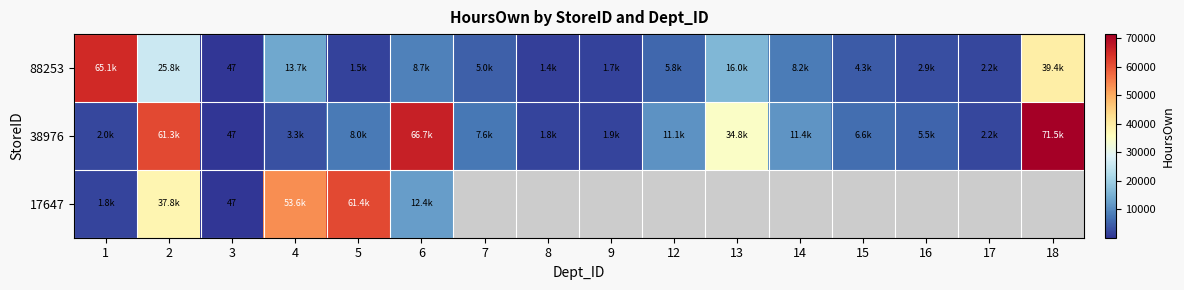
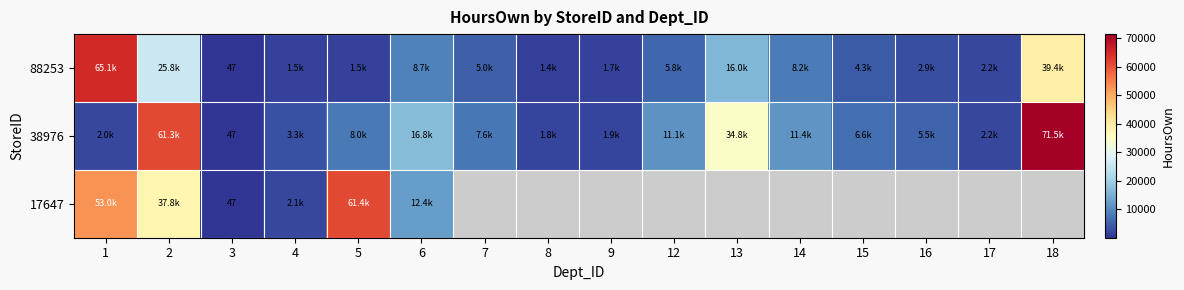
  {
    "88253": {
      "1": "65.1k",
      "2": "25.8k",
      "3": "47",
-     "4": "13.7k",
+     "4": "1.5k",
      "5": "1.5k",
      "6": "8.7k",
      "7": "5.0k",
      "8": "1.4k",
      "9": "1.7k",
      "12": "5.8k",
      "13": "16.0k",
      "14": "8.2k",
      "15": "4.3k",
      "16": "2.9k",
      "17": "2.2k",
      "18": "39.4k"
    },
    "38976": {
      "1": "2.0k",
      "2": "61.3k",
      "3": "47",
      "4": "3.3k",
      "5": "8.0k",
-     "6": "66.7k",
+     "6": "16.8k",
      "7": "7.6k",
      "8": "1.8k",
      "9": "1.9k",
      "12": "11.1k",
      "13": "34.8k",
      "14": "11.4k",
      "15": "6.6k",
      "16": "5.5k",
      "17": "2.2k",
      "18": "71.5k"
    },
    "17647": {
-     "1": "1.8k",
+     "1": "53.0k",
      "2": "37.8k",
      "3": "47",
-     "4": "53.6k",
+     "4": "2.1k",
      "5": "61.4k",
      "6": "12.4k"
    }
  }
